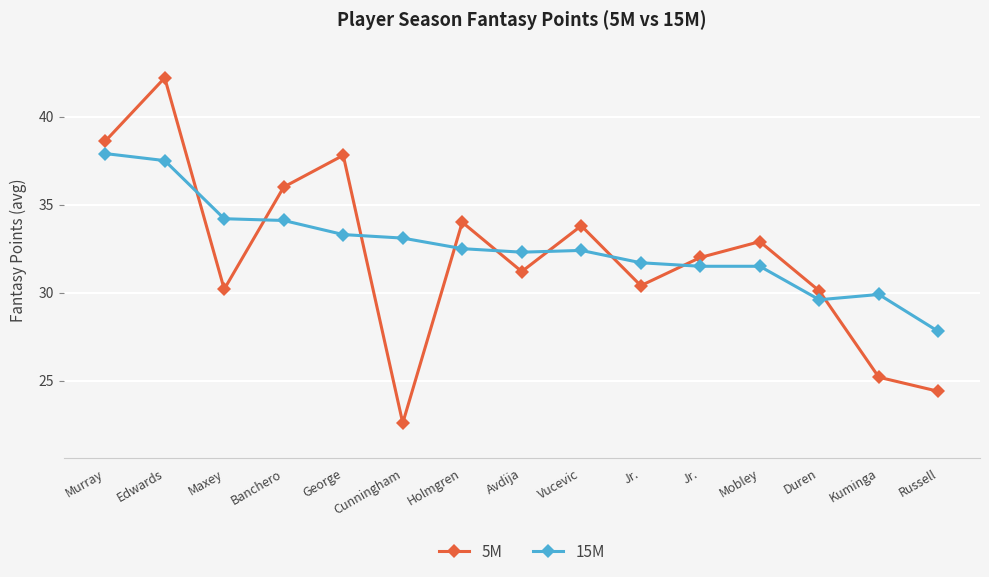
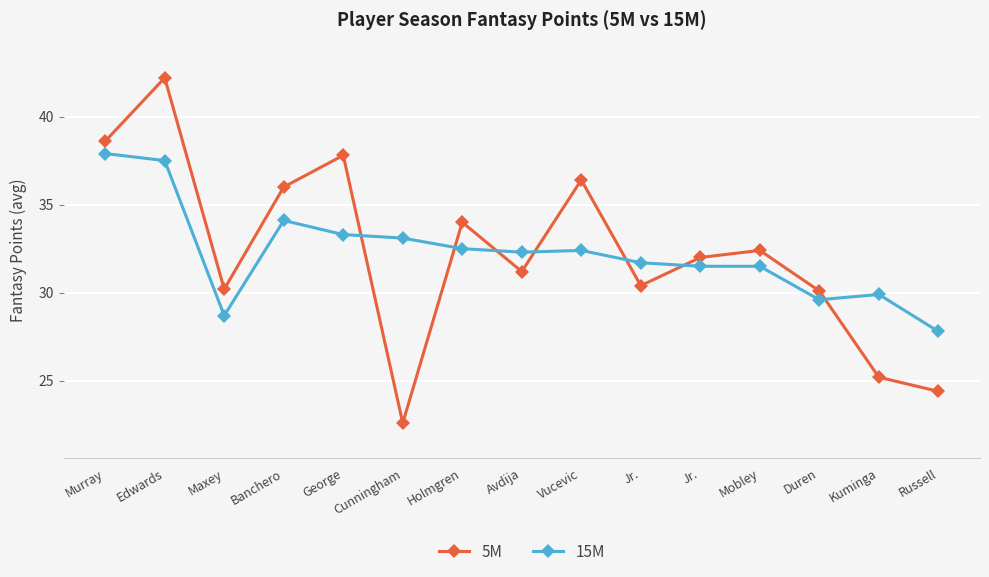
  {
    "5M": {
      "Murray": 38.6,
      "Edwards": 42.2,
      "Maxey": 30.2,
      "Banchero": 36.0,
      "George": 37.8,
      "Cunningham": 22.6,
      "Holmgren": 34.0,
      "Avdija": 31.2,
-     "Vucevic": 33.8,
-     "Mobley": 32.9,
+     "Vucevic": 36.4,
+     "Mobley": 32.4,
      "Duren": 30.1,
      "Kuminga": 25.2,
      "Russell": 24.4
    },
    "15M": {
      "Murray": 37.9,
      "Edwards": 37.5,
-     "Maxey": 34.2,
+     "Maxey": 28.7,
      "Banchero": 34.1,
      "George": 33.3,
      "Cunningham": 33.1,
      "Holmgren": 32.5,
      "Avdija": 32.3,
      "Vucevic": 32.4,
      "Mobley": 31.5,
      "Duren": 29.6,
      "Kuminga": 29.9,
      "Russell": 27.8
    }
  }
